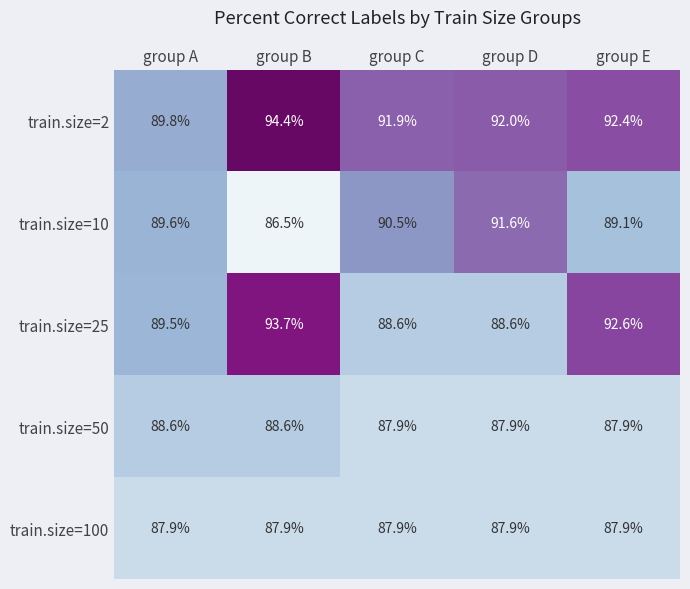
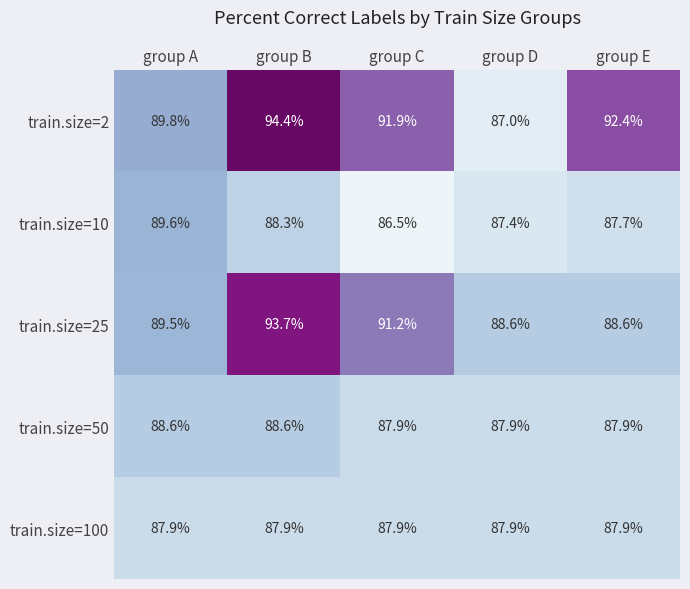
  {
    "train.size=2": {
      "group A": "89.8%",
      "group B": "94.4%",
      "group C": "91.9%",
-     "group D": "92.0%",
+     "group D": "87.0%",
      "group E": "92.4%"
    },
    "train.size=10": {
      "group A": "89.6%",
-     "group B": "86.5%",
-     "group C": "90.5%",
-     "group D": "91.6%",
-     "group E": "89.1%"
+     "group B": "88.3%",
+     "group C": "86.5%",
+     "group D": "87.4%",
+     "group E": "87.7%"
    },
    "train.size=25": {
      "group A": "89.5%",
      "group B": "93.7%",
-     "group C": "88.6%",
+     "group C": "91.2%",
      "group D": "88.6%",
-     "group E": "92.6%"
+     "group E": "88.6%"
    },
    "train.size=50": {
      "group A": "88.6%",
      "group B": "88.6%",
      "group C": "87.9%",
      "group D": "87.9%",
      "group E": "87.9%"
    },
    "train.size=100": {
      "group A": "87.9%",
      "group B": "87.9%",
      "group C": "87.9%",
      "group D": "87.9%",
      "group E": "87.9%"
    }
  }
